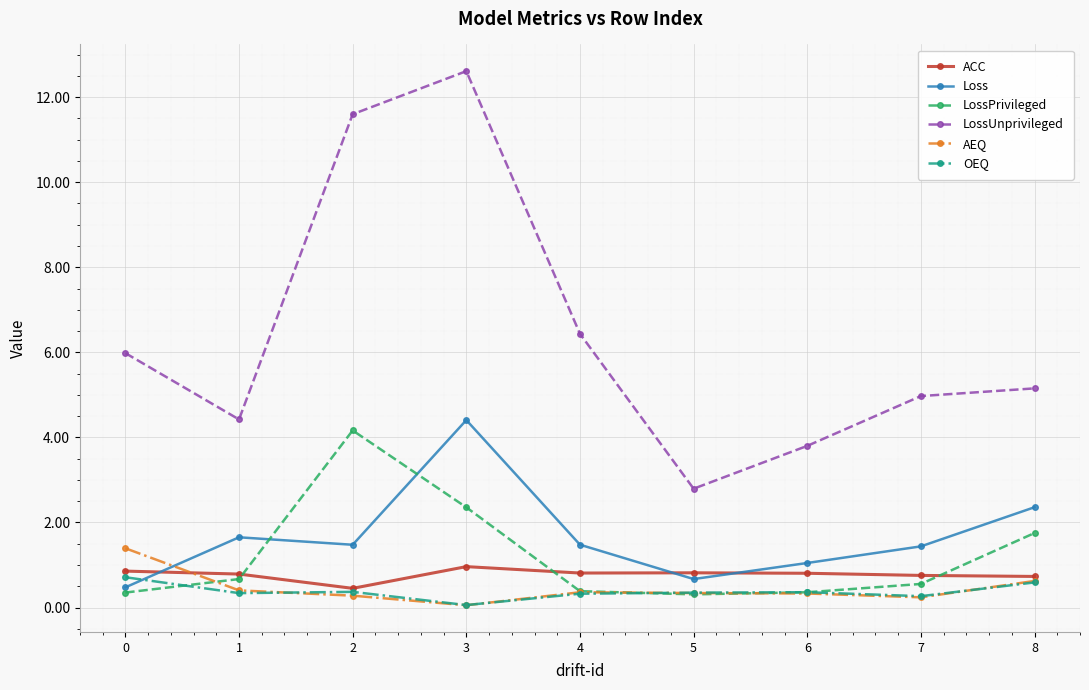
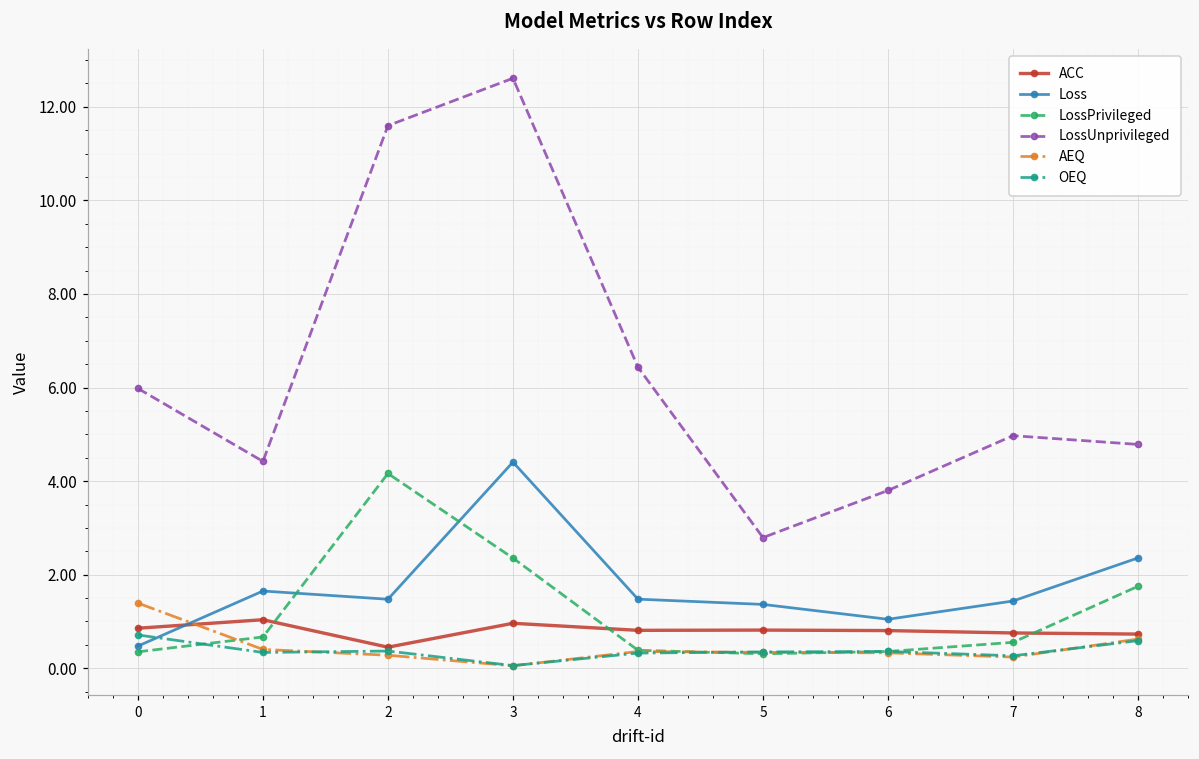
  {
    "ACC": {
      "0": 0.9,
-     "1": 0.8,
+     "1": 1.0,
      "2": 0.5,
      "3": 1.0,
      "4": 0.8,
      "5": 0.8,
      "6": 0.8,
      "7": 0.8,
      "8": 0.7
    },
    "Loss": {
      "0": 0.5,
      "1": 1.7,
      "2": 1.5,
      "3": 4.4,
      "4": 1.5,
-     "5": 0.7,
+     "5": 1.4,
      "6": 1.0,
      "7": 1.4,
      "8": 2.4
    },
    "LossUnprivileged": {
      "0": 6.0,
      "1": 4.4,
      "2": 11.6,
      "3": 12.6,
      "4": 6.4,
      "5": 2.8,
      "6": 3.8,
      "7": 5.0,
-     "8": 5.2
+     "8": 4.8
    },
    "AEQ": {
      "0": 1.4,
      "1": 0.4,
      "2": 0.3
    }
  }
